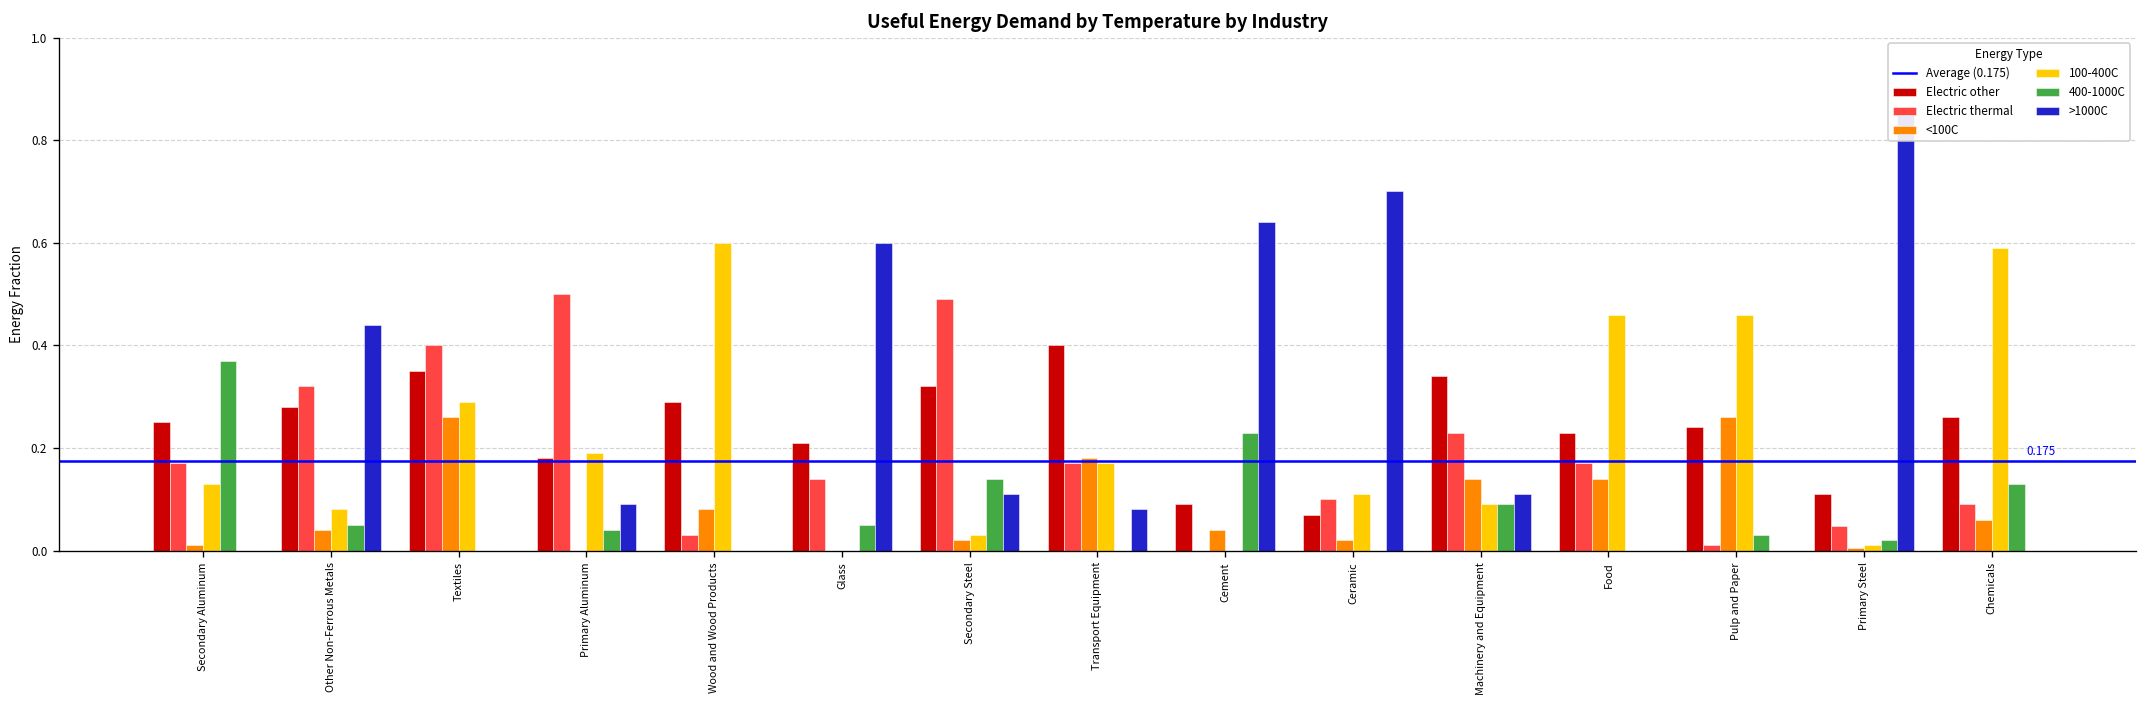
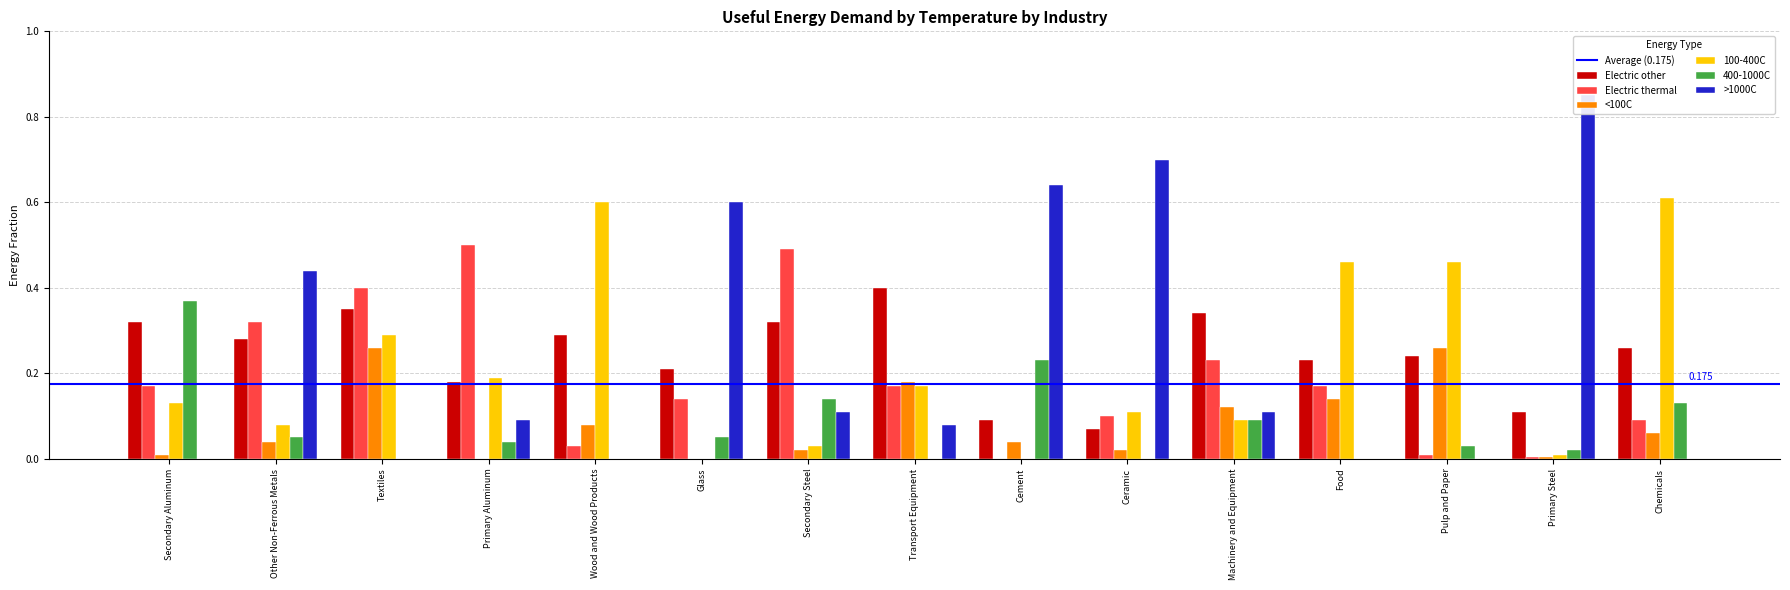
  {
    "Electric other": {
-     "Secondary Aluminum": 0.25,
+     "Secondary Aluminum": 0.32,
      "Other Non-Ferrous Metals": 0.28,
      "Textiles": 0.35,
      "Primary Aluminum": 0.18,
      "Wood and Wood Products": 0.29,
      "Glass": 0.21,
      "Secondary Steel": 0.32,
      "Transport Equipment": 0.40,
      "Cement": 0.09,
      "Ceramic": 0.07,
      "Machinery and Equipment": 0.34,
      "Food": 0.23,
      "Pulp and Paper": 0.24,
      "Primary Steel": 0.11,
      "Chemicals": 0.26
    },
    "Electric thermal": {
      "Secondary Aluminum": 0.17,
      "Other Non-Ferrous Metals": 0.32,
      "Textiles": 0.40,
      "Primary Aluminum": 0.50,
      "Wood and Wood Products": 0.03,
      "Glass": 0.14,
      "Secondary Steel": 0.49,
      "Transport Equipment": 0.17,
      "Cement": 0.00,
      "Ceramic": 0.10,
      "Machinery and Equipment": 0.23,
      "Food": 0.17,
      "Pulp and Paper": 0.01,
-     "Primary Steel": 0.05,
+     "Primary Steel": 0.01,
      "Chemicals": 0.09
    },
    "<100C": {
      "Secondary Aluminum": 0.01,
      "Other Non-Ferrous Metals": 0.04,
      "Textiles": 0.26,
      "Primary Aluminum": 0.00,
      "Wood and Wood Products": 0.08,
      "Glass": 0.00,
      "Secondary Steel": 0.02,
      "Transport Equipment": 0.18,
      "Cement": 0.04,
      "Ceramic": 0.02,
-     "Machinery and Equipment": 0.14,
+     "Machinery and Equipment": 0.12,
      "Food": 0.14,
      "Pulp and Paper": 0.26,
      "Chemicals": 0.06
    },
    "100-400C": {
      "Secondary Aluminum": 0.13,
      "Other Non-Ferrous Metals": 0.08,
      "Textiles": 0.29,
      "Primary Aluminum": 0.19,
      "Wood and Wood Products": 0.60,
      "Glass": 0.00,
      "Secondary Steel": 0.03,
      "Transport Equipment": 0.17,
      "Cement": 0.00,
      "Ceramic": 0.11,
      "Machinery and Equipment": 0.09,
      "Food": 0.46,
      "Pulp and Paper": 0.46,
      "Primary Steel": 0.01,
-     "Chemicals": 0.59
+     "Chemicals": 0.61
    },
    "400-1000C": {
      "Secondary Aluminum": 0.37,
      "Other Non-Ferrous Metals": 0.05,
      "Textiles": 0.00,
      "Primary Aluminum": 0.04,
      "Wood and Wood Products": 0.00,
      "Glass": 0.05,
      "Secondary Steel": 0.14,
      "Transport Equipment": 0.00,
      "Cement": 0.23,
      "Ceramic": 0.00,
      "Machinery and Equipment": 0.09,
      "Food": 0.00,
      "Pulp and Paper": 0.03,
      "Primary Steel": 0.02
    },
    ">1000C": {
      "Secondary Aluminum": 0.00,
      "Other Non-Ferrous Metals": 0.44,
      "Textiles": 0.00,
      "Primary Aluminum": 0.09,
      "Wood and Wood Products": 0.00,
      "Glass": 0.60,
      "Secondary Steel": 0.11,
      "Transport Equipment": 0.08,
      "Cement": 0.64,
      "Ceramic": 0.70,
      "Machinery and Equipment": 0.11,
      "Food": 0.00,
      "Pulp and Paper": 0.00,
      "Chemicals": 0.00
    }
  }
